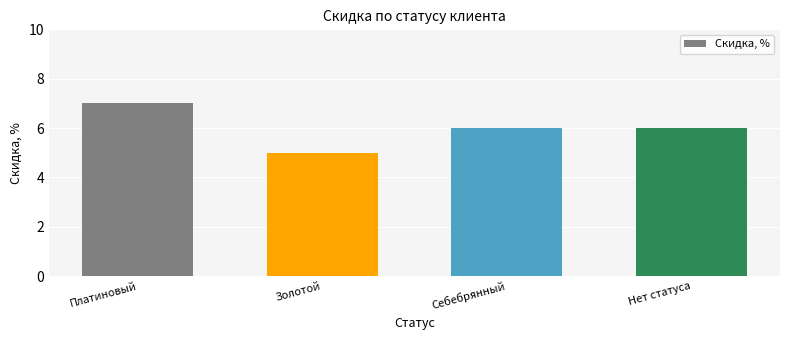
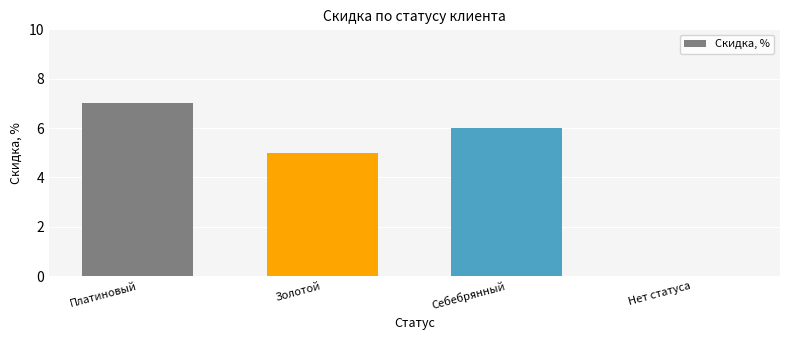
  {
    "Платиновый": 7,
    "Золотой": 5,
    "Себебрянный": 6,
-   "Нет статуса": 6
+   "Нет статуса": 0
  }
